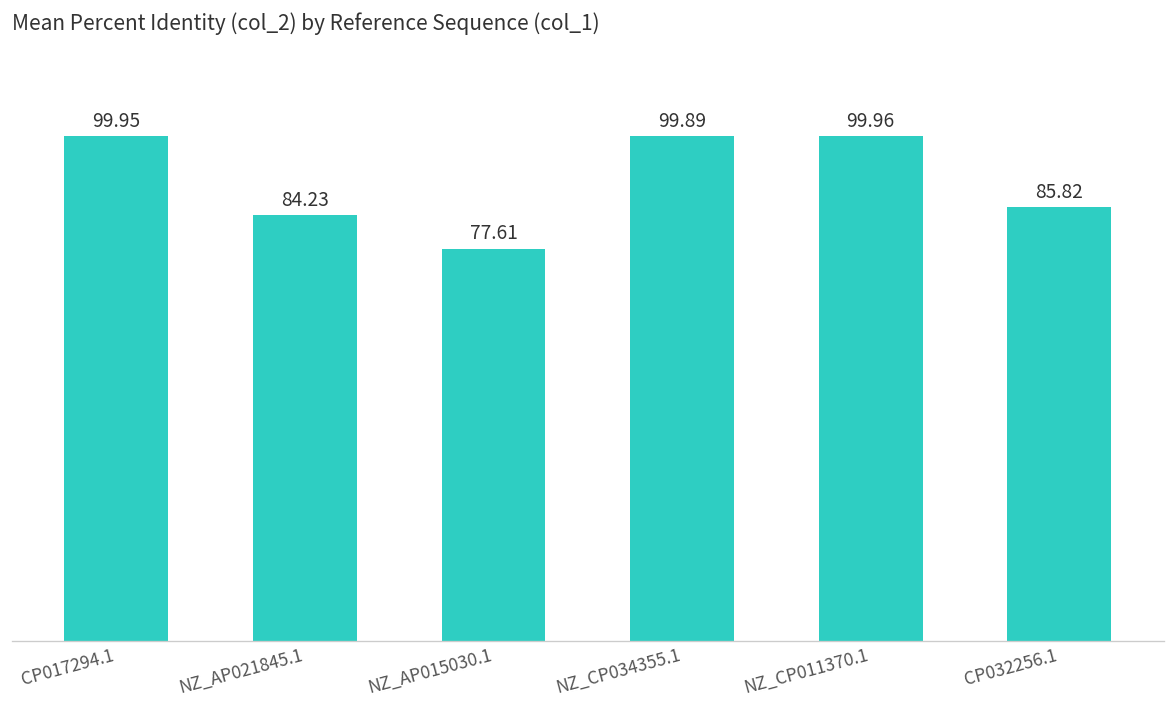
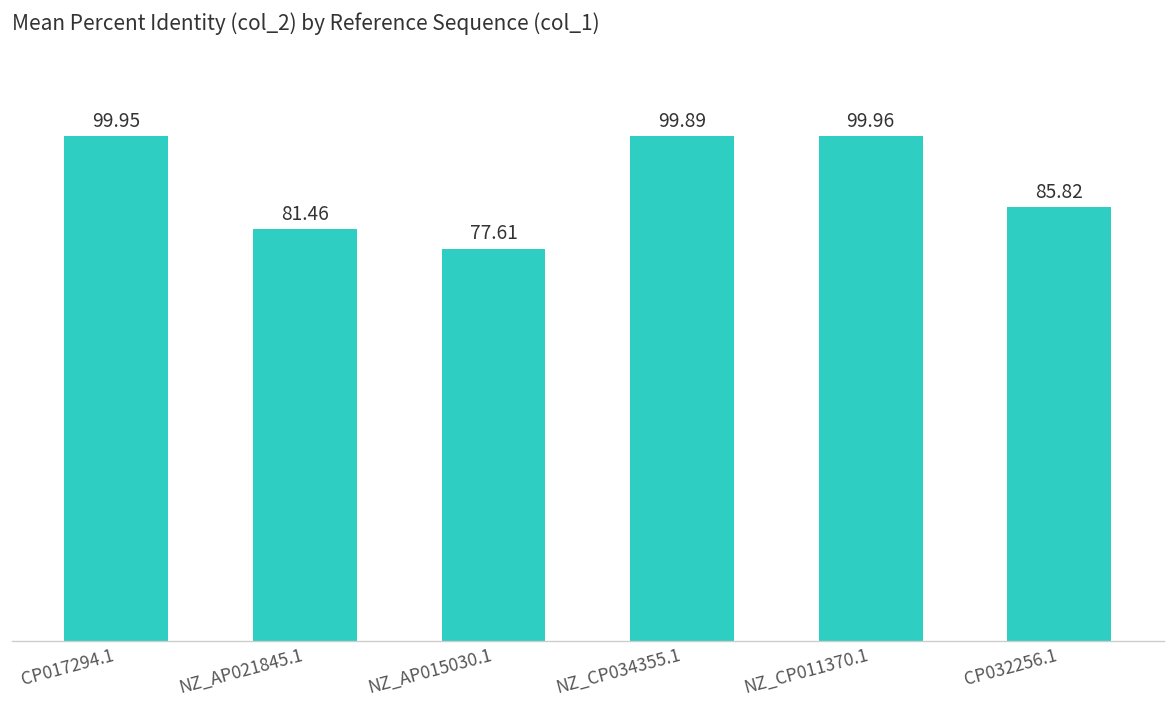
  {
    "CP017294.1": 99.95,
-   "NZ_AP021845.1": 84.23,
+   "NZ_AP021845.1": 81.46,
    "NZ_AP015030.1": 77.61,
    "NZ_CP034355.1": 99.89,
    "NZ_CP011370.1": 99.96,
    "CP032256.1": 85.82
  }
